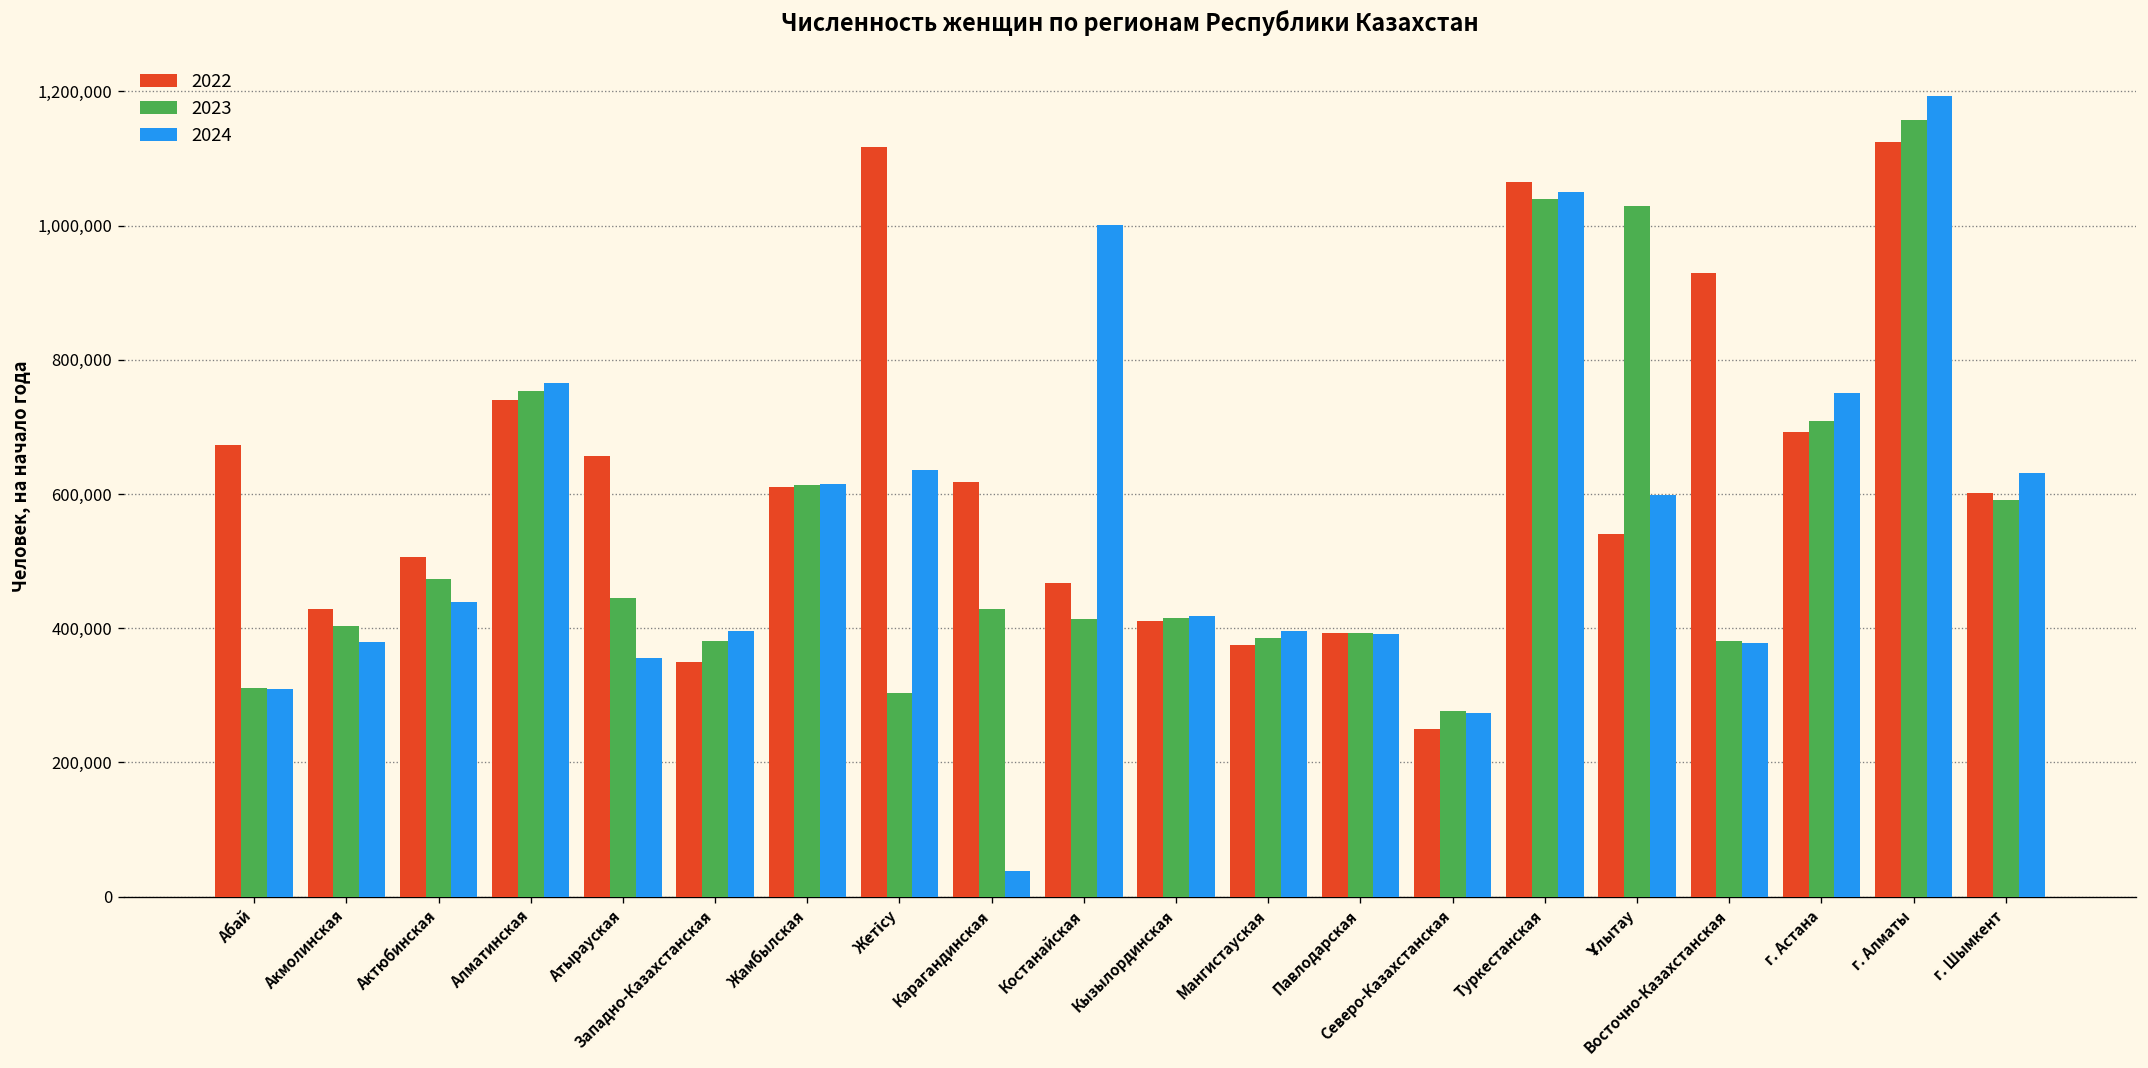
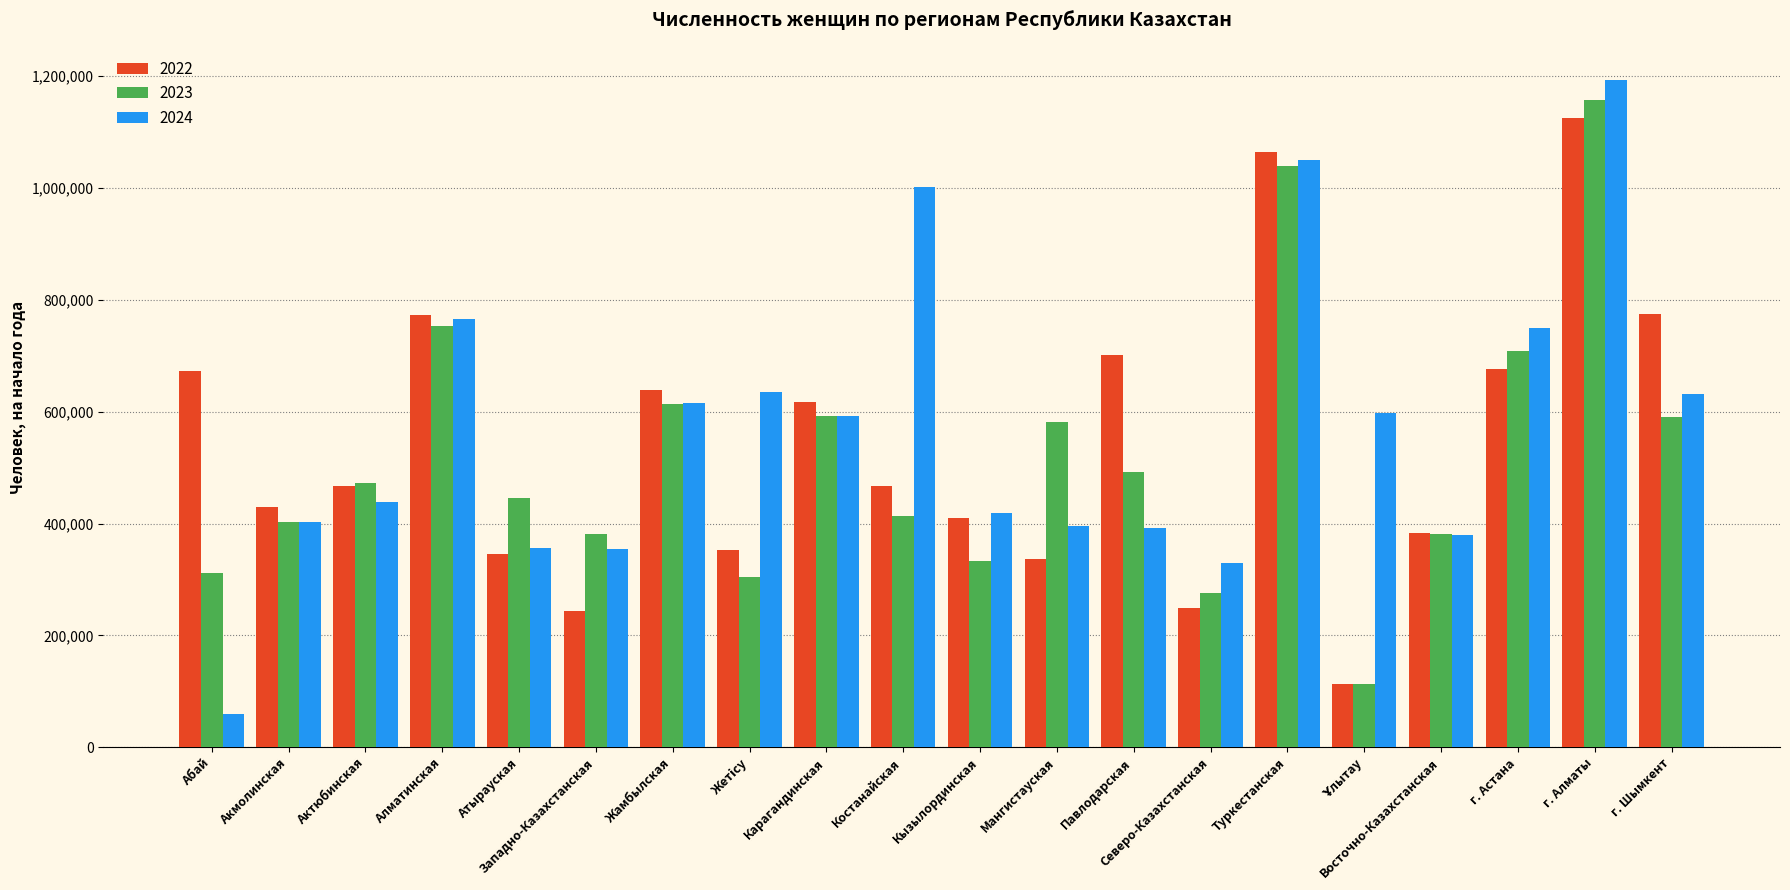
  {
    "2022": {
      "Абай": "670,000",
      "Акмолинская": "430,000",
-     "Актюбинская": "510,000",
-     "Алматинская": "740,000",
-     "Атырауская": "660,000",
-     "Западно-Казахстанская": "350,000",
-     "Жамбылская": "610,000",
-     "Жетісу": "1,120,000",
+     "Актюбинская": "470,000",
+     "Алматинская": "770,000",
+     "Атырауская": "350,000",
+     "Западно-Казахстанская": "240,000",
+     "Жамбылская": "640,000",
+     "Жетісу": "350,000",
      "Карагандинская": "620,000",
      "Костанайская": "470,000",
      "Кызылординская": "410,000",
-     "Мангистауская": "380,000",
-     "Павлодарская": "390,000",
+     "Мангистауская": "340,000",
+     "Павлодарская": "700,000",
      "Северо-Казахстанская": "250,000",
      "Туркестанская": "1,060,000",
-     "Ұлытау": "540,000",
-     "Восточно-Казахстанская": "930,000",
-     "г. Астана": "690,000",
+     "Ұлытау": "110,000",
+     "Восточно-Казахстанская": "380,000",
+     "г. Астана": "680,000",
      "г. Алматы": "1,120,000",
-     "г. Шымкент": "600,000"
+     "г. Шымкент": "770,000"
    },
    "2023": {
      "Абай": "310,000",
      "Акмолинская": "400,000",
      "Актюбинская": "470,000",
      "Алматинская": "750,000",
      "Атырауская": "450,000",
      "Западно-Казахстанская": "380,000",
      "Жамбылская": "610,000",
      "Жетісу": "300,000",
-     "Карагандинская": "430,000",
+     "Карагандинская": "590,000",
      "Костанайская": "410,000",
-     "Кызылординская": "420,000",
-     "Мангистауская": "390,000",
-     "Павлодарская": "390,000",
+     "Кызылординская": "330,000",
+     "Мангистауская": "580,000",
+     "Павлодарская": "490,000",
      "Северо-Казахстанская": "280,000",
      "Туркестанская": "1,040,000",
-     "Ұлытау": "1,030,000",
+     "Ұлытау": "110,000",
      "Восточно-Казахстанская": "380,000",
      "г. Астана": "710,000",
      "г. Алматы": "1,160,000",
      "г. Шымкент": "590,000"
    },
    "2024": {
-     "Абай": "310,000",
-     "Акмолинская": "380,000",
+     "Абай": "60,000",
+     "Акмолинская": "400,000",
      "Актюбинская": "440,000",
      "Алматинская": "770,000",
      "Атырауская": "360,000",
-     "Западно-Казахстанская": "400,000",
+     "Западно-Казахстанская": "350,000",
      "Жамбылская": "620,000",
      "Жетісу": "640,000",
-     "Карагандинская": "40,000",
+     "Карагандинская": "590,000",
      "Костанайская": "1,000,000",
      "Кызылординская": "420,000",
      "Мангистауская": "400,000",
      "Павлодарская": "390,000",
-     "Северо-Казахстанская": "270,000",
+     "Северо-Казахстанская": "330,000",
      "Туркестанская": "1,050,000",
      "Ұлытау": "600,000",
      "Восточно-Казахстанская": "380,000",
      "г. Астана": "750,000",
      "г. Алматы": "1,190,000",
      "г. Шымкент": "630,000"
    }
  }
